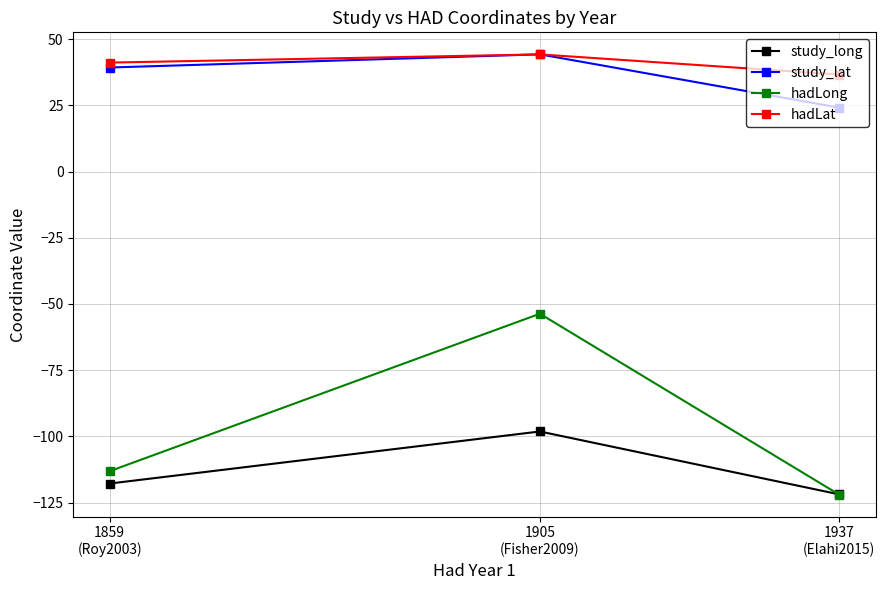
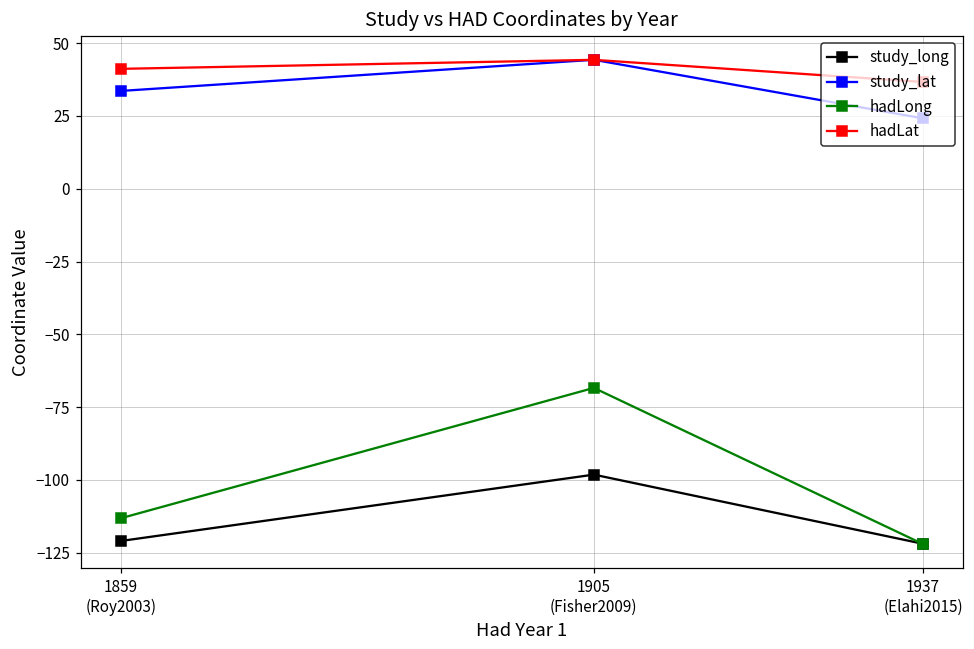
  {
    "study_long": {
-     "1859 (Roy2003)": -118,
+     "1859 (Roy2003)": -121,
      "1905 (Fisher2009)": -98
    },
    "study_lat": {
-     "1859 (Roy2003)": 39
+     "1859 (Roy2003)": 34
    },
    "hadLong": {
      "1859 (Roy2003)": -113,
-     "1905 (Fisher2009)": -54
+     "1905 (Fisher2009)": -68
    },
    "hadLat": {
      "1859 (Roy2003)": 41
    }
  }
